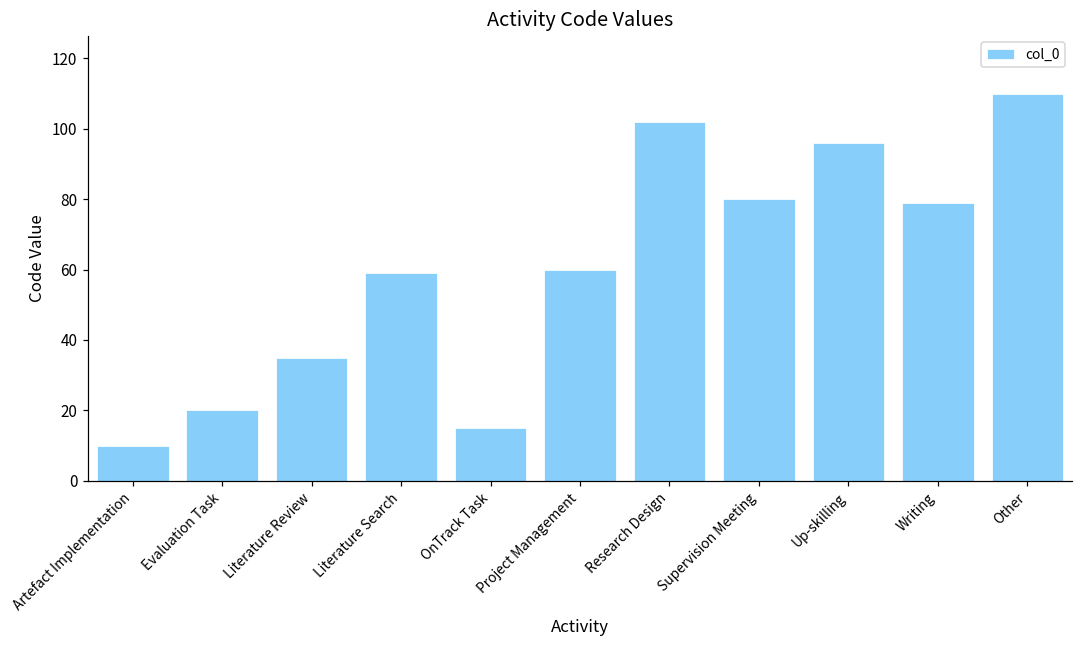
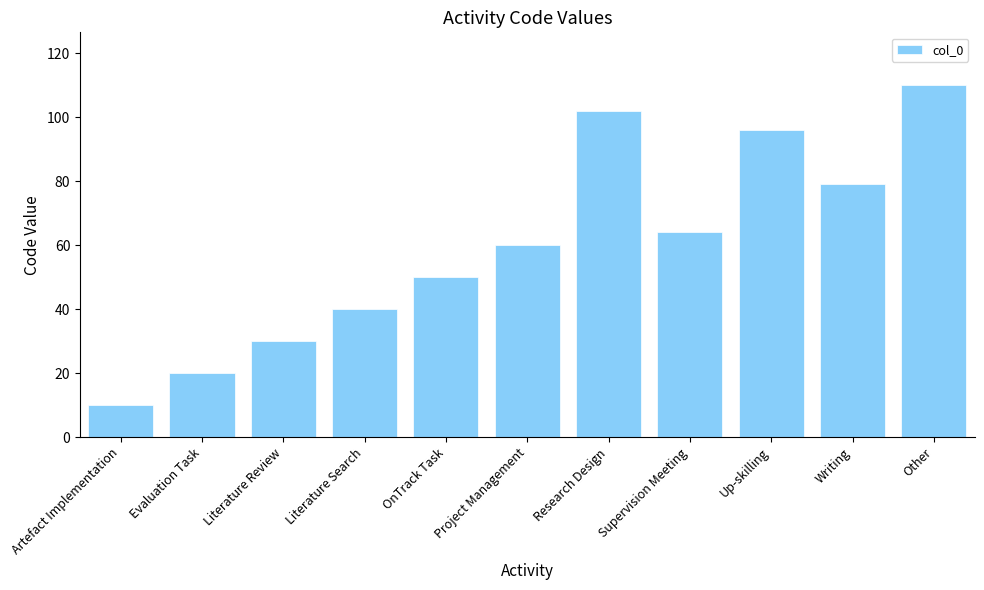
  {
    "Artefact Implementation": 10,
    "Evaluation Task": 20,
-   "Literature Review": 35,
-   "Literature Search": 59,
-   "OnTrack Task": 15,
+   "Literature Review": 30,
+   "Literature Search": 40,
+   "OnTrack Task": 50,
    "Project Management": 60,
    "Research Design": 102,
-   "Supervision Meeting": 80,
+   "Supervision Meeting": 64,
    "Up-skilling": 96,
    "Writing": 79,
    "Other": 110
  }
